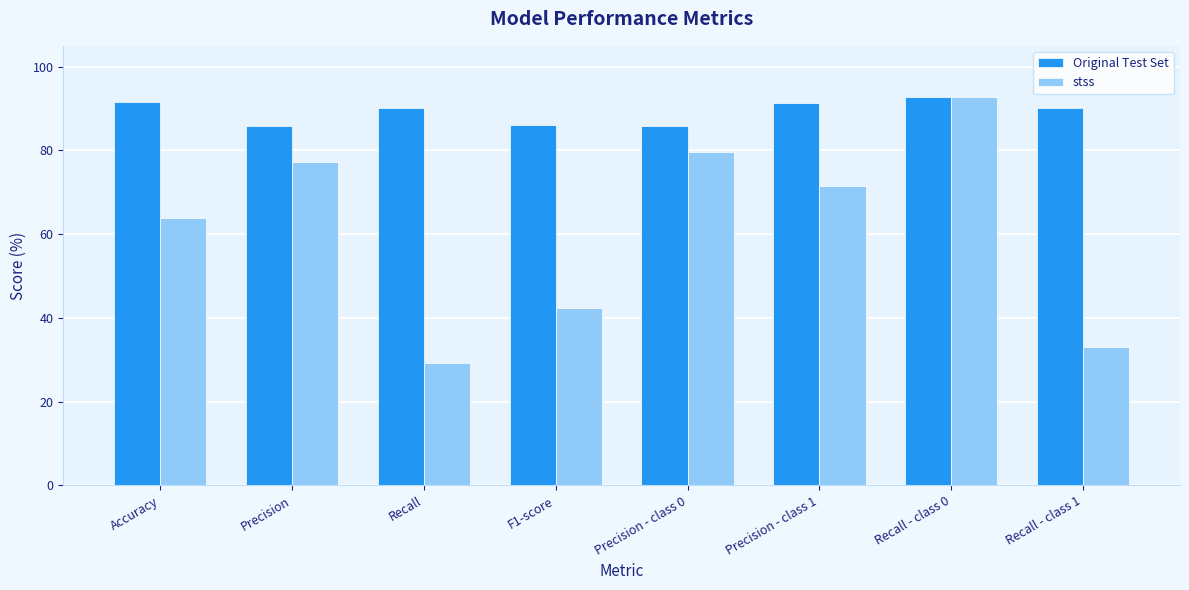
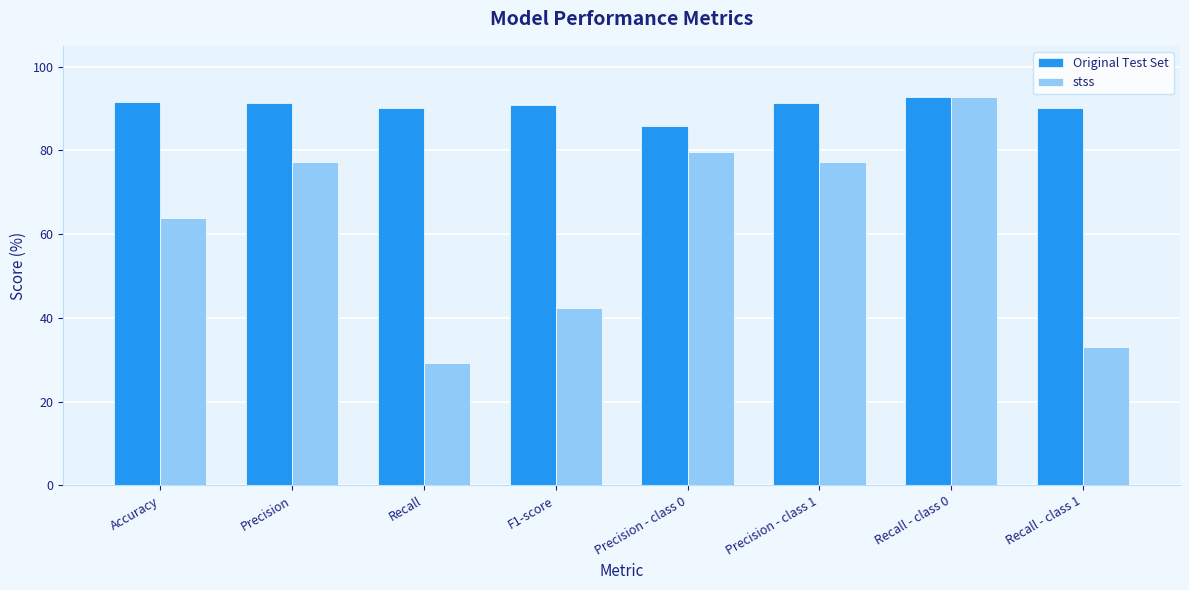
  {
    "Original Test Set": {
      "Accuracy": 92,
-     "Precision": 86,
+     "Precision": 91,
      "Recall": 90,
-     "F1-score": 86,
+     "F1-score": 91,
      "Precision - class 0": 86,
      "Precision - class 1": 91,
      "Recall - class 0": 93,
      "Recall - class 1": 90
    },
    "stss": {
      "Accuracy": 64,
      "Precision": 77,
      "Recall": 29,
      "F1-score": 42,
      "Precision - class 0": 80,
-     "Precision - class 1": 72,
+     "Precision - class 1": 77,
      "Recall - class 0": 93,
      "Recall - class 1": 33
    }
  }
